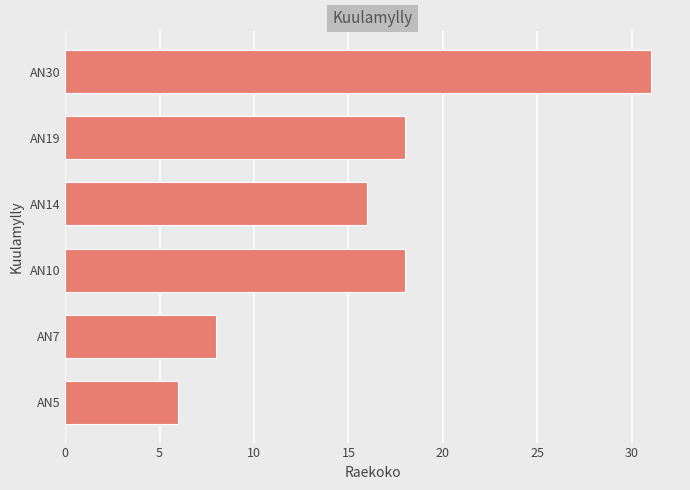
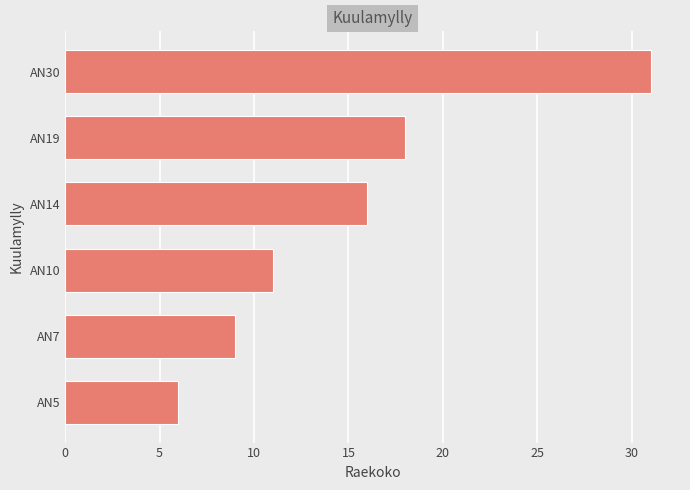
  {
    "AN30": 31,
    "AN19": 18,
    "AN14": 16,
-   "AN10": 18,
-   "AN7": 8,
+   "AN10": 11,
+   "AN7": 9,
    "AN5": 6
  }
